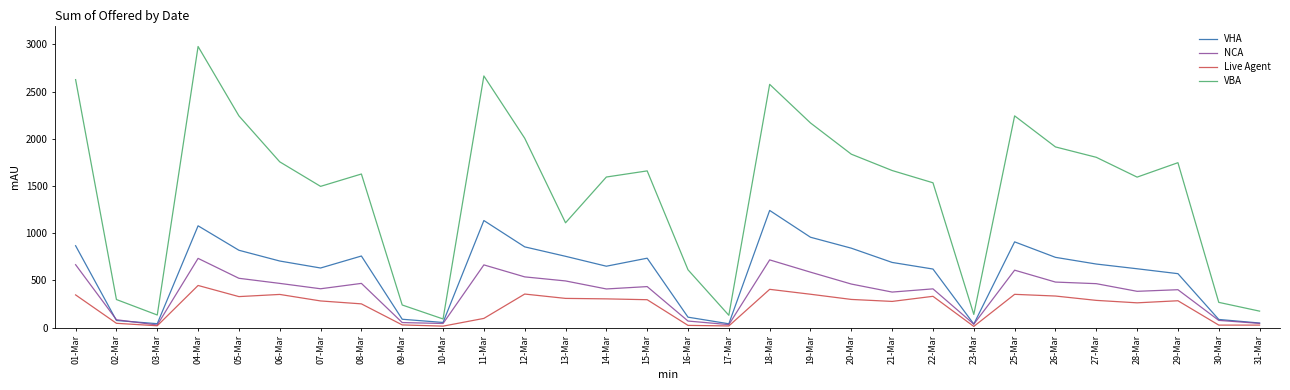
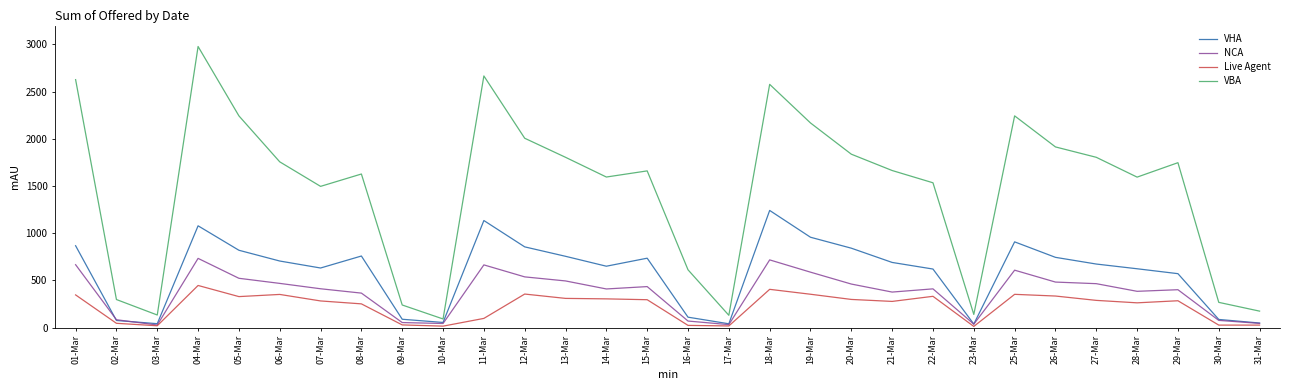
  {
    "VHA": {
      "01-Mar": 900,
      "04-Mar": 1100,
      "05-Mar": 800,
      "06-Mar": 700,
      "07-Mar": 600,
      "08-Mar": 800,
      "09-Mar": 100,
      "11-Mar": 1100,
      "12-Mar": 900,
      "13-Mar": 800,
      "14-Mar": 700,
      "15-Mar": 700,
      "16-Mar": 100,
      "18-Mar": 1200,
      "19-Mar": 1000,
      "20-Mar": 800,
      "21-Mar": 700,
      "22-Mar": 600,
      "25-Mar": 900,
      "26-Mar": 700,
      "27-Mar": 700,
      "28-Mar": 600,
      "29-Mar": 600
    },
    "NCA": {
      "01-Mar": 700,
      "04-Mar": 700,
      "05-Mar": 500,
      "06-Mar": 500,
      "07-Mar": 400,
-     "08-Mar": 500,
+     "08-Mar": 400,
      "11-Mar": 700,
      "12-Mar": 500,
      "13-Mar": 500,
      "14-Mar": 400,
      "15-Mar": 400,
      "16-Mar": 100,
      "18-Mar": 700,
      "19-Mar": 600,
      "20-Mar": 500,
      "21-Mar": 400,
      "22-Mar": 400,
      "25-Mar": 600,
      "26-Mar": 500,
      "27-Mar": 500,
      "28-Mar": 400,
      "29-Mar": 400
    },
    "Live Agent": {
      "01-Mar": 300,
      "02-Mar": 0,
      "04-Mar": 400,
      "05-Mar": 300,
      "06-Mar": 400,
      "07-Mar": 300,
      "08-Mar": 300,
      "10-Mar": 0,
      "11-Mar": 100,
      "12-Mar": 400,
      "13-Mar": 300,
      "14-Mar": 300,
      "15-Mar": 300,
      "16-Mar": 0,
      "18-Mar": 400,
      "19-Mar": 400,
      "20-Mar": 300,
      "21-Mar": 300,
      "22-Mar": 300,
      "25-Mar": 400,
      "26-Mar": 300,
      "27-Mar": 300,
      "28-Mar": 300,
      "29-Mar": 300,
      "30-Mar": 0
    },
    "VBA": {
      "01-Mar": 2600,
      "02-Mar": 300,
      "03-Mar": 100,
      "04-Mar": 3000,
      "05-Mar": 2200,
      "06-Mar": 1800,
      "07-Mar": 1500,
      "08-Mar": 1600,
      "09-Mar": 200,
      "10-Mar": 100,
      "11-Mar": 2700,
      "12-Mar": 2000,
-     "13-Mar": 1100,
+     "13-Mar": 1800,
      "14-Mar": 1600,
      "15-Mar": 1700,
      "16-Mar": 600,
      "17-Mar": 100,
      "18-Mar": 2600,
      "19-Mar": 2200,
      "20-Mar": 1800,
      "21-Mar": 1700,
      "22-Mar": 1500,
      "23-Mar": 100,
      "25-Mar": 2200,
      "26-Mar": 1900,
      "27-Mar": 1800,
      "28-Mar": 1600,
      "29-Mar": 1700,
      "30-Mar": 300,
      "31-Mar": 200
    }
  }
